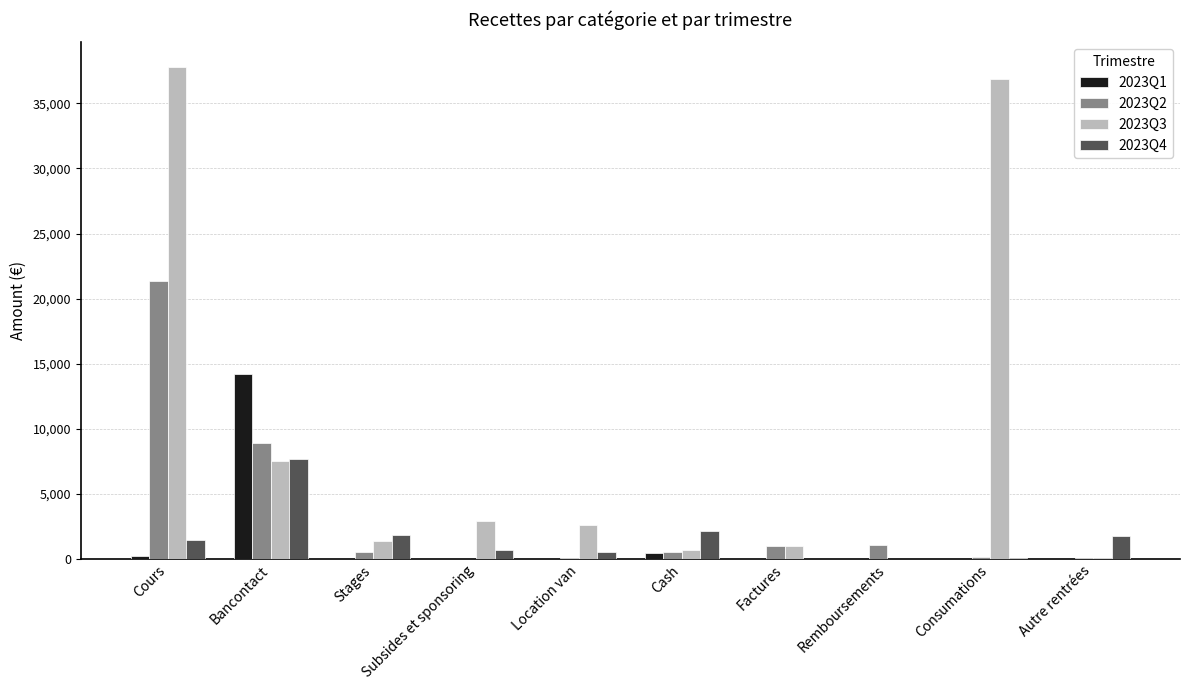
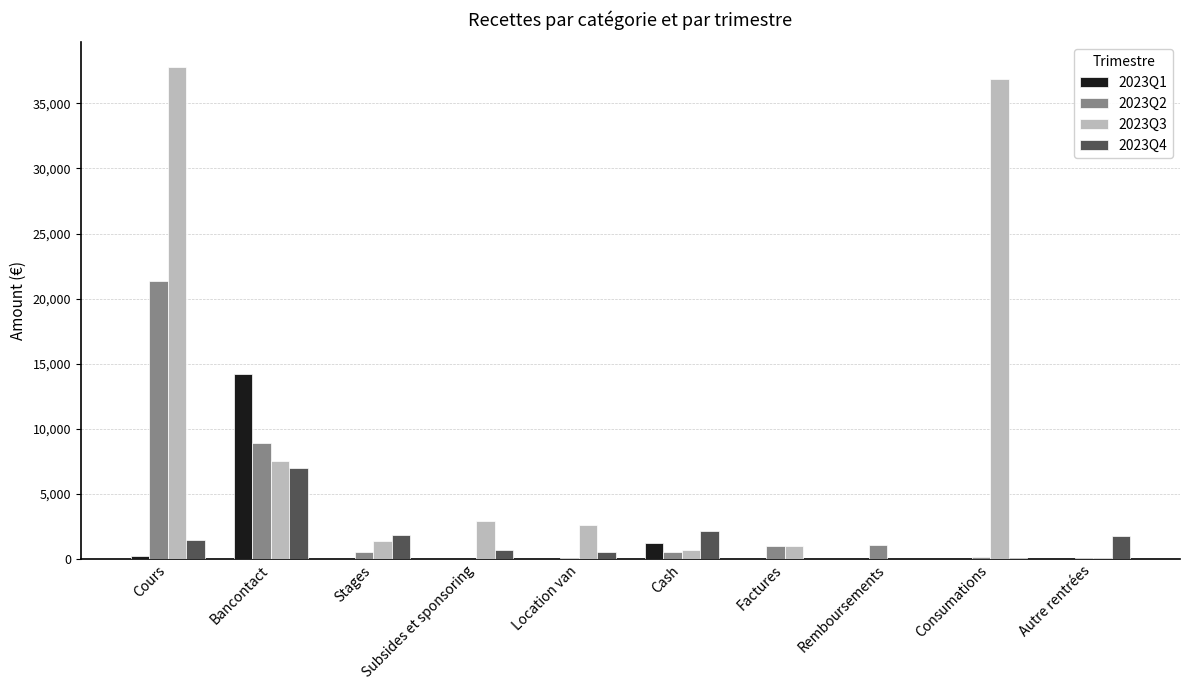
  {
    "2023Q1": {
      "Cours": "200",
      "Bancontact": "14,200",
      "Stages": "0",
      "Subsides et sponsoring": "0",
      "Location van": "0",
-     "Cash": "500",
+     "Cash": "1,300",
      "Factures": "0",
      "Remboursements": "0",
      "Consumations": "0"
    },
    "2023Q2": {
      "Cours": "21,300",
      "Bancontact": "8,900",
      "Stages": "600",
      "Subsides et sponsoring": "0",
      "Cash": "500",
      "Factures": "1,000",
      "Remboursements": "1,100"
    },
    "2023Q3": {
      "Cours": "37,800",
      "Bancontact": "7,500",
      "Stages": "1,400",
      "Subsides et sponsoring": "2,900",
      "Location van": "2,600",
      "Cash": "700",
      "Factures": "1,000",
      "Remboursements": "0",
      "Consumations": "36,900"
    },
    "2023Q4": {
      "Cours": "1,500",
-     "Bancontact": "7,700",
+     "Bancontact": "7,000",
      "Stages": "1,800",
      "Subsides et sponsoring": "700",
      "Location van": "500",
      "Cash": "2,200",
      "Factures": "0",
      "Remboursements": "0",
      "Autre rentrées": "1,800"
    }
  }
